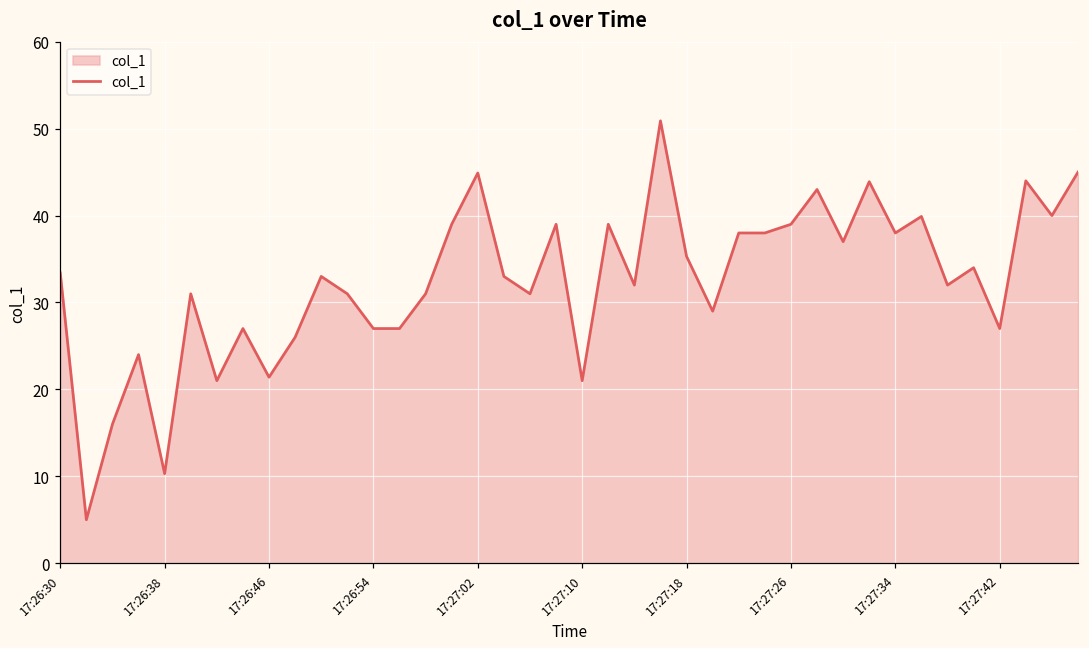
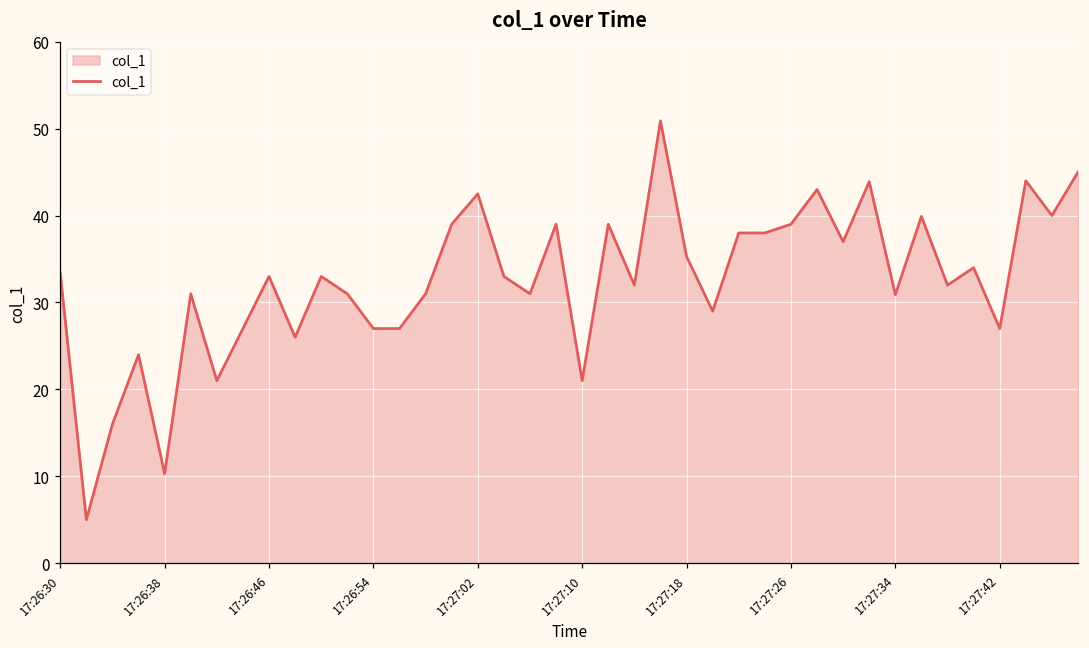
  {
    "17:26:30": 33,
    "17:26:38": 10,
-   "17:26:46": 21,
+   "17:26:46": 33,
    "17:26:54": 27,
-   "17:27:02": 45,
+   "17:27:02": 43,
    "17:27:10": 21,
    "17:27:18": 35,
    "17:27:26": 39,
-   "17:27:34": 38,
+   "17:27:34": 31,
    "17:27:42": 27
  }
